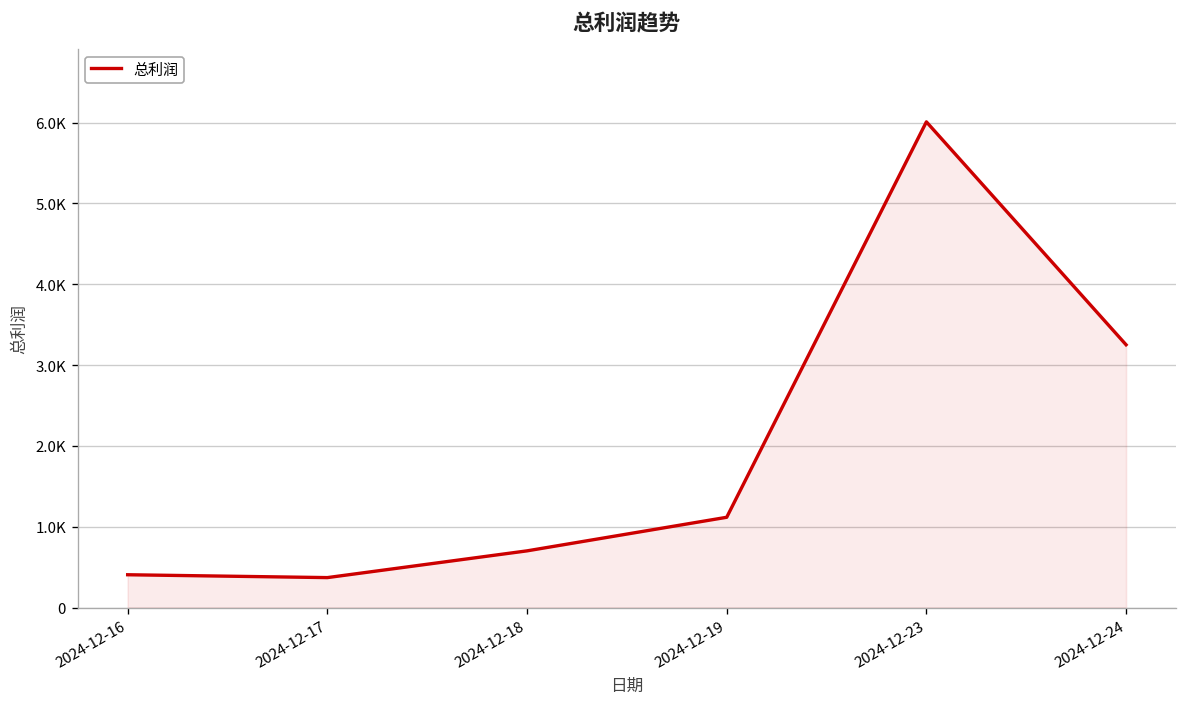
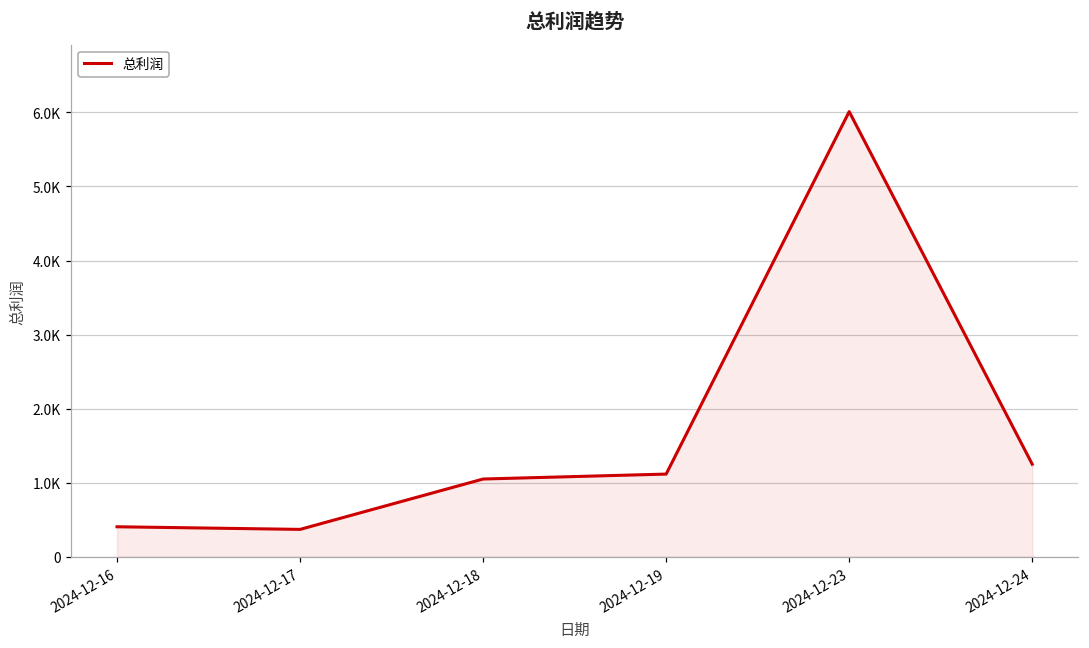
  {
    "2024-12-16": 400,
    "2024-12-17": 400,
-   "2024-12-18": 700,
+   "2024-12-18": 1100,
    "2024-12-19": 1100,
    "2024-12-23": 6000,
-   "2024-12-24": 3300
+   "2024-12-24": 1300
  }
